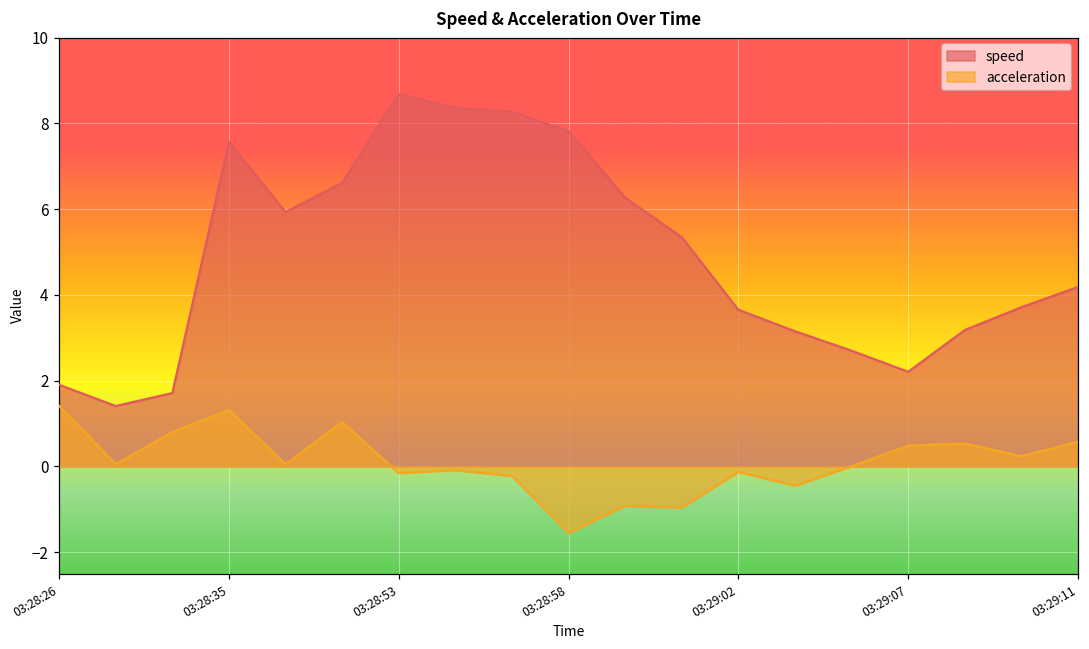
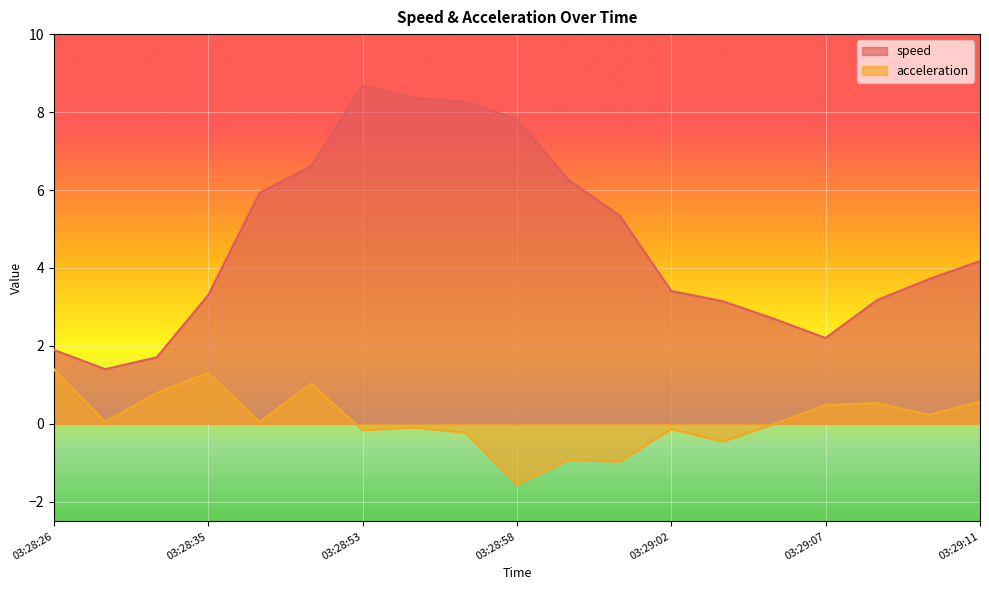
  {
    "speed": {
      "03:28:26": 1.9,
-     "03:28:35": 7.6,
+     "03:28:35": 3.3,
      "03:28:53": 8.7,
      "03:28:58": 7.8,
-     "03:29:02": 3.6,
+     "03:29:02": 3.4,
      "03:29:07": 2.2,
      "03:29:11": 4.2
    }
  }
